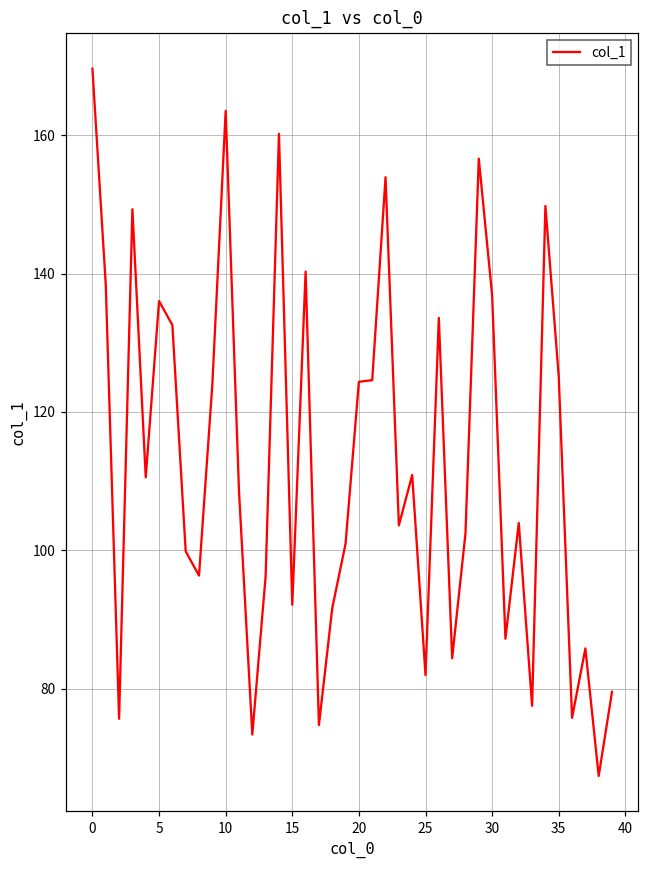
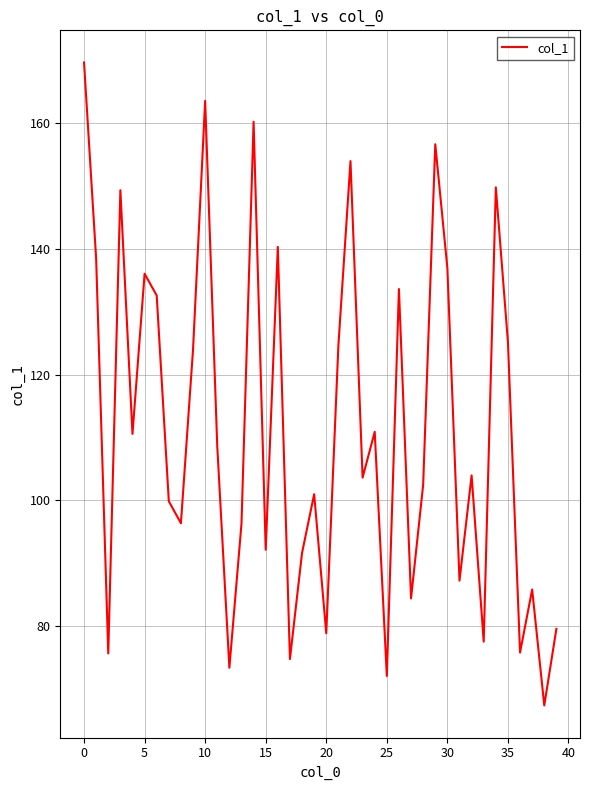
  {
    "0": 170,
    "5": 136,
    "10": 163,
    "15": 92,
-   "20": 124,
-   "25": 82,
+   "20": 79,
+   "25": 72,
    "30": 137,
    "35": 125
  }
